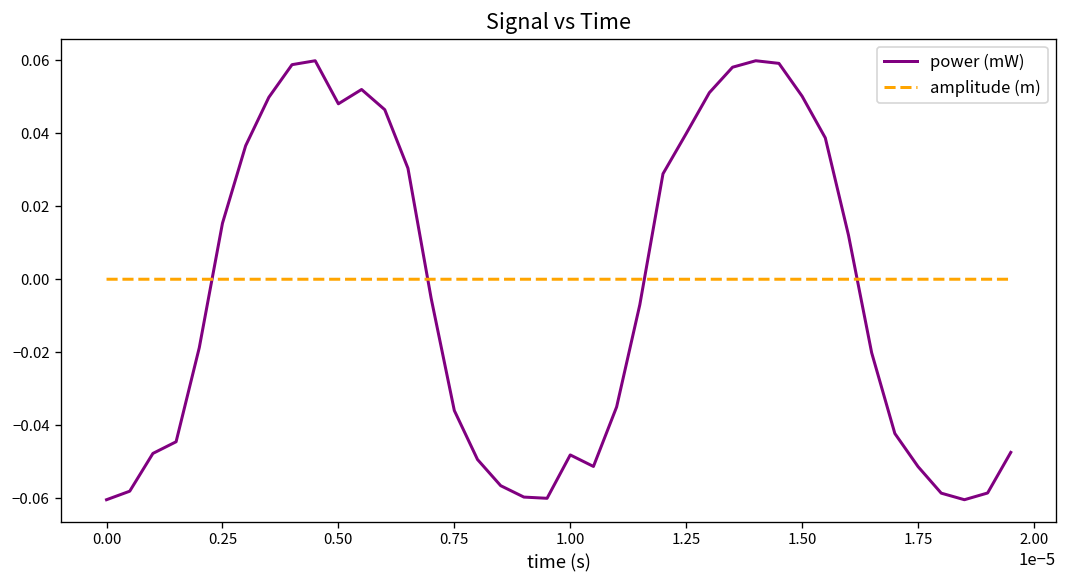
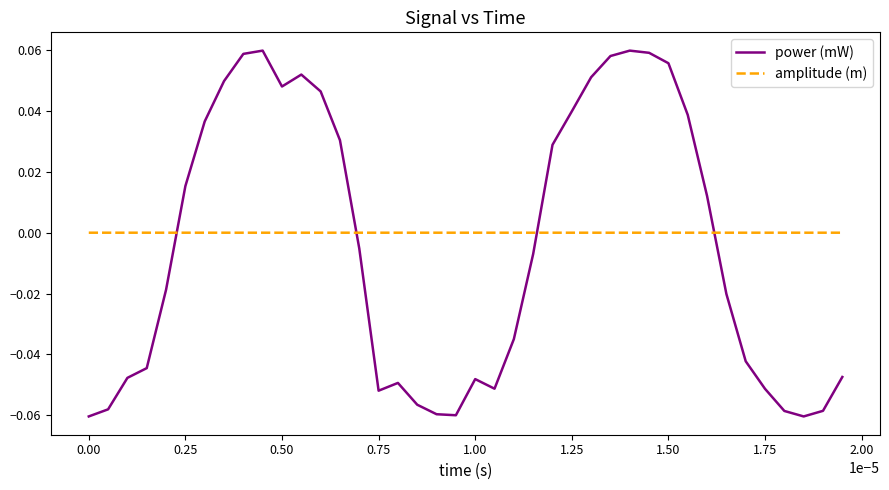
  {
    "power (mW)": {
      "0.00": -0.060,
      "0.25": 0.015,
      "0.50": 0.048,
-     "0.75": -0.036,
+     "0.75": -0.052,
      "1.00": -0.048,
      "1.25": 0.040,
-     "1.50": 0.050,
+     "1.50": 0.056,
      "1.75": -0.051
    },
    "amplitude (m)": {
      "0.00": 0.000,
      "0.25": 0.000,
      "0.50": 0.000,
      "0.75": 0.000,
      "1.00": 0.000,
      "1.25": 0.000,
      "1.50": 0.000,
      "1.75": 0.000
    }
  }
